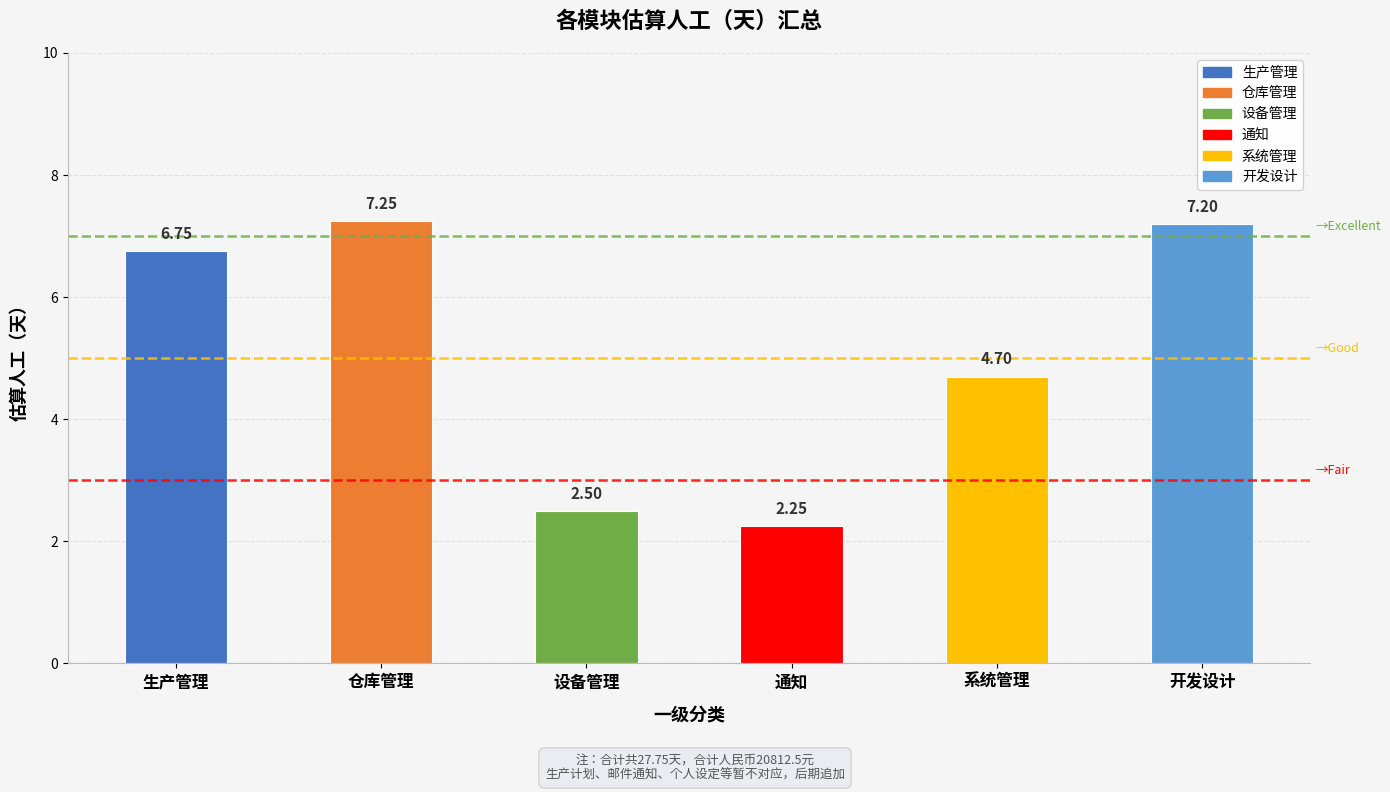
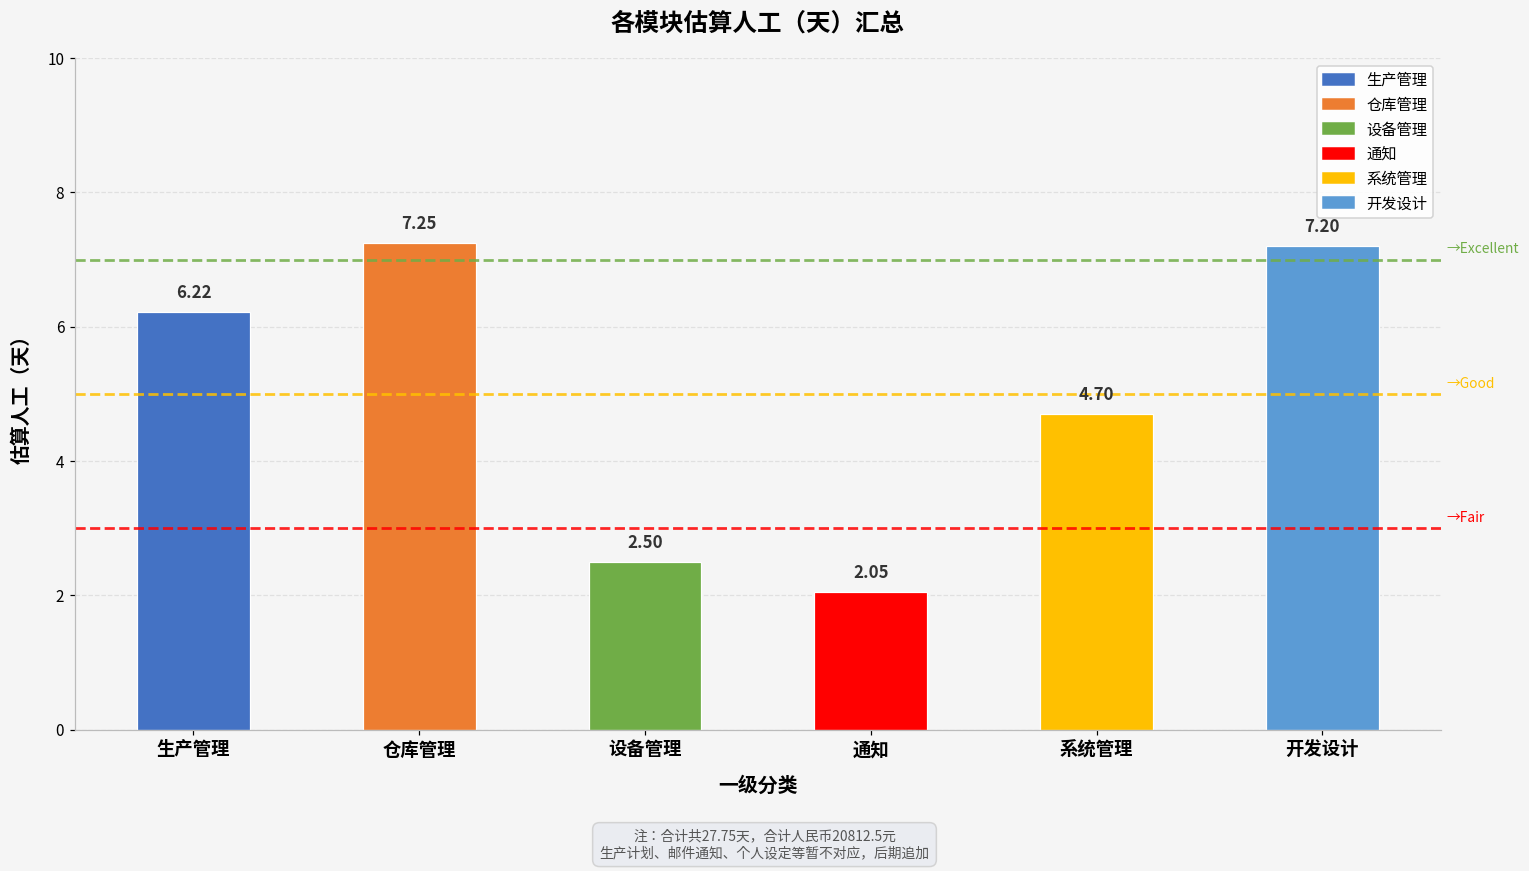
  {
-   "生产管理": 6.75,
+   "生产管理": 6.22,
    "仓库管理": 7.25,
    "设备管理": 2.50,
-   "通知": 2.25,
+   "通知": 2.05,
    "系统管理": 4.70,
    "开发设计": 7.20
  }
